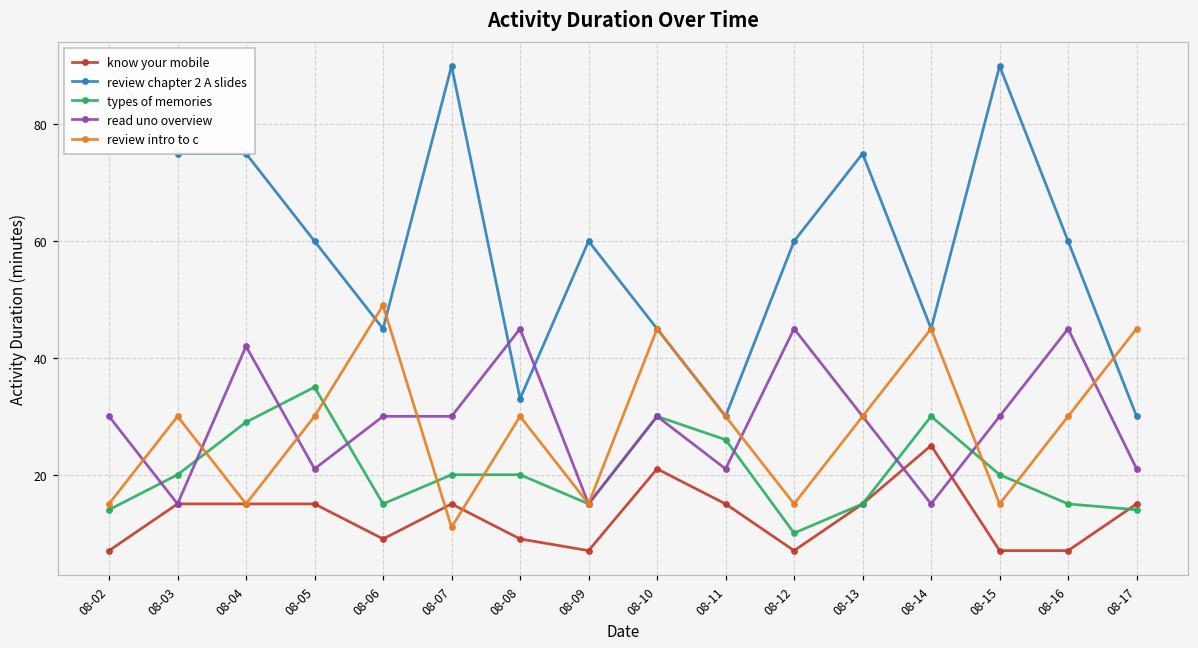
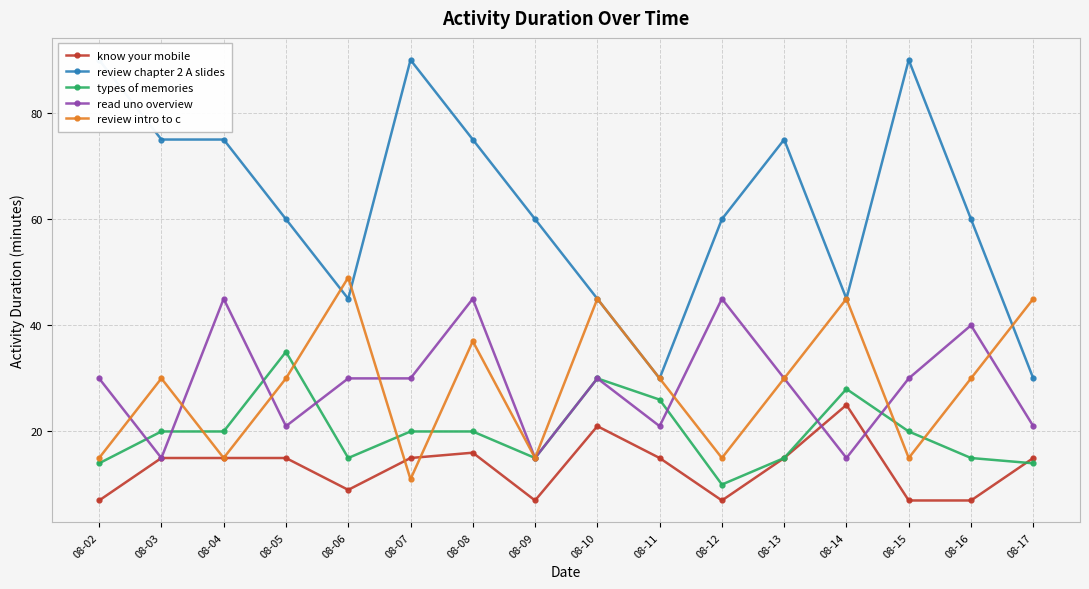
  {
    "know your mobile": {
      "08-02": 7,
      "08-05": 15,
      "08-06": 9,
      "08-07": 15,
-     "08-08": 9,
+     "08-08": 16,
      "08-09": 7,
      "08-10": 21,
      "08-11": 15,
      "08-12": 7,
      "08-14": 25,
      "08-15": 7,
      "08-16": 7,
      "08-17": 15
    },
    "review chapter 2 A slides": {
      "08-03": 75,
      "08-04": 75,
      "08-05": 60,
      "08-06": 45,
      "08-07": 90,
-     "08-08": 33,
+     "08-08": 75,
      "08-09": 60,
      "08-12": 60,
      "08-13": 75,
      "08-15": 90,
      "08-16": 60,
      "08-17": 30
    },
    "types of memories": {
      "08-02": 14,
      "08-03": 20,
-     "08-04": 29,
+     "08-04": 20,
      "08-05": 35,
      "08-06": 15,
      "08-07": 20,
      "08-08": 20,
      "08-11": 26,
      "08-12": 10,
-     "08-14": 30,
+     "08-14": 28,
      "08-15": 20,
      "08-16": 15,
      "08-17": 14
    },
    "read uno overview": {
      "08-02": 30,
-     "08-04": 42,
+     "08-04": 45,
      "08-05": 21,
      "08-06": 30,
      "08-07": 30,
      "08-08": 45,
      "08-11": 21,
      "08-12": 45,
      "08-14": 15,
      "08-15": 30,
-     "08-16": 45,
+     "08-16": 40,
      "08-17": 21
    },
    "review intro to c": {
      "08-02": 15,
      "08-03": 30,
      "08-05": 30,
      "08-06": 49,
      "08-07": 11,
-     "08-08": 30,
+     "08-08": 37,
      "08-12": 15,
      "08-15": 15,
      "08-16": 30,
      "08-17": 45
    }
  }
